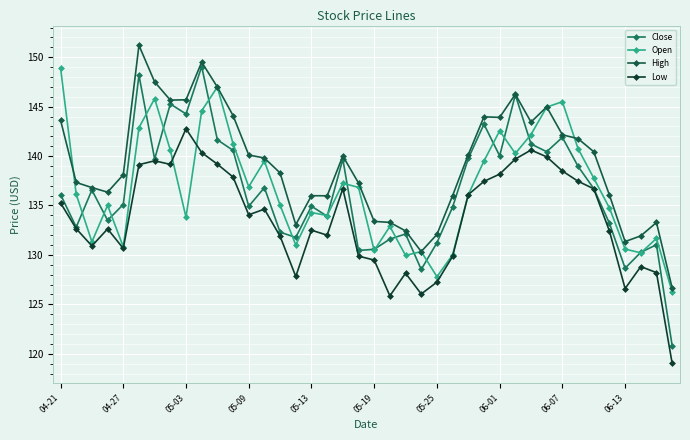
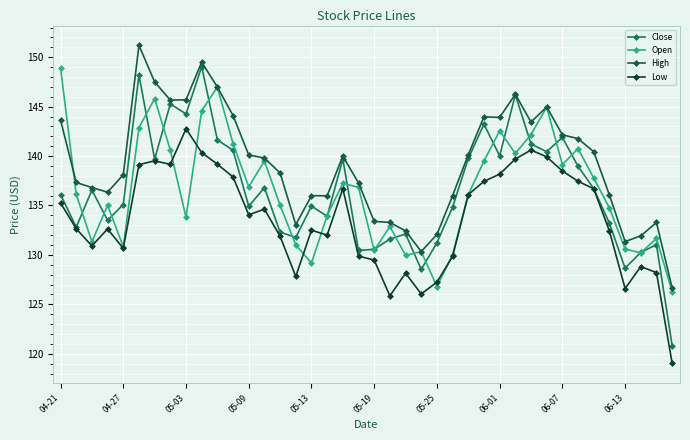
  {
    "Open": {
      "04-21": 149,
      "05-03": 134,
      "05-09": 137,
-     "05-13": 134,
-     "05-25": 128,
+     "05-13": 129,
+     "05-25": 127,
      "06-01": 143,
-     "06-07": 146,
+     "06-07": 139,
      "06-13": 131
    }
  }
